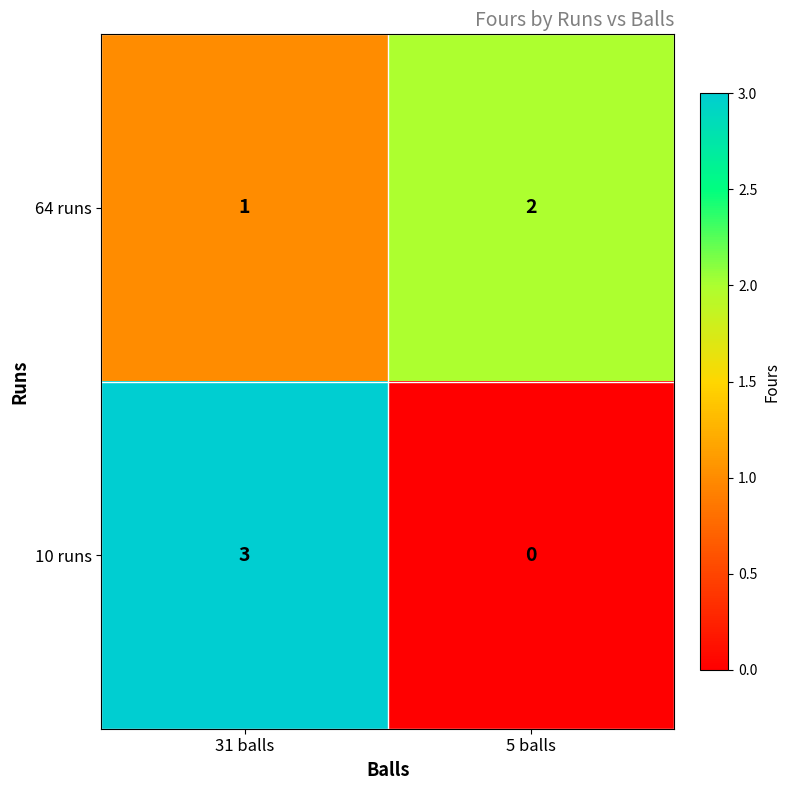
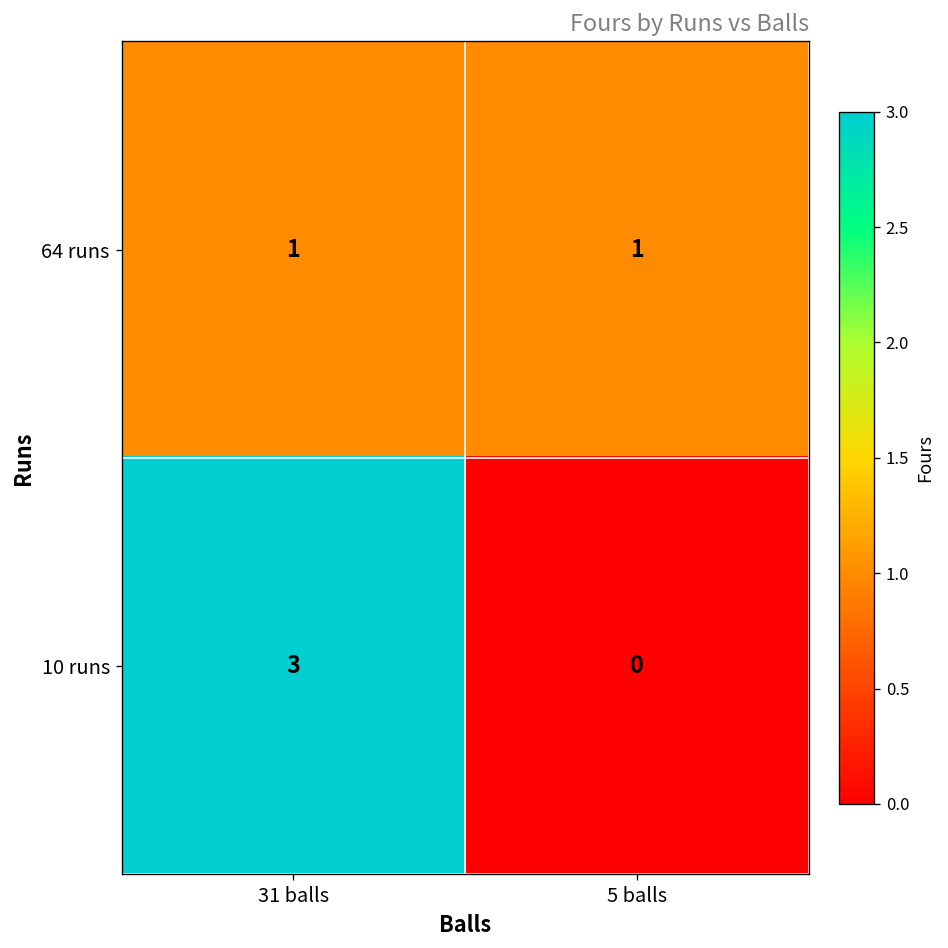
  {
    "64 runs": {
      "31 balls": 1,
-     "5 balls": 2
+     "5 balls": 1
    },
    "10 runs": {
      "31 balls": 3,
      "5 balls": 0
    }
  }
